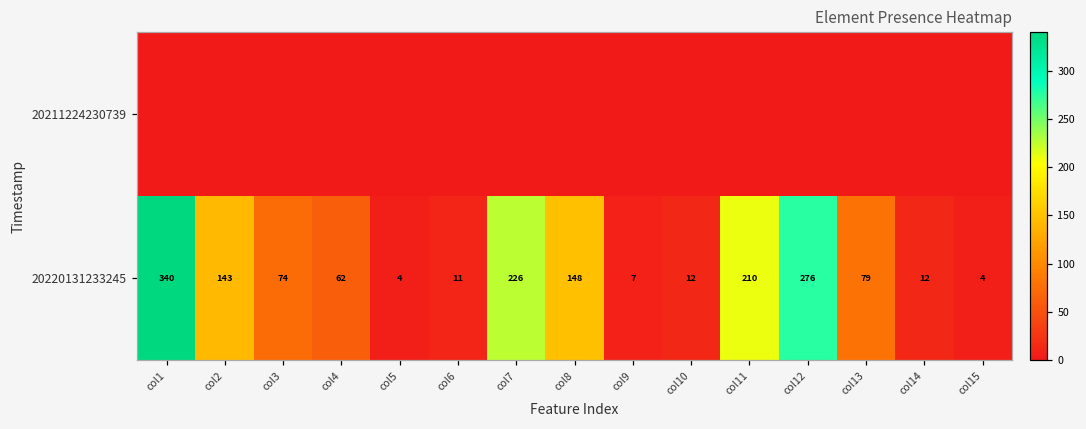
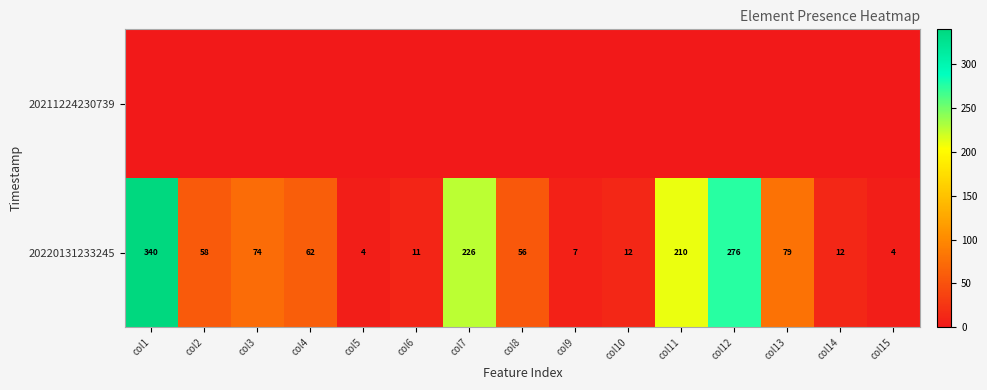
  {
    "20220131233245": {
      "col1": 340,
-     "col2": 143,
+     "col2": 58,
      "col3": 74,
      "col4": 62,
      "col5": 4,
      "col6": 11,
      "col7": 226,
-     "col8": 148,
+     "col8": 56,
      "col9": 7,
      "col10": 12,
      "col11": 210,
      "col12": 276,
      "col13": 79,
      "col14": 12,
      "col15": 4
    }
  }
